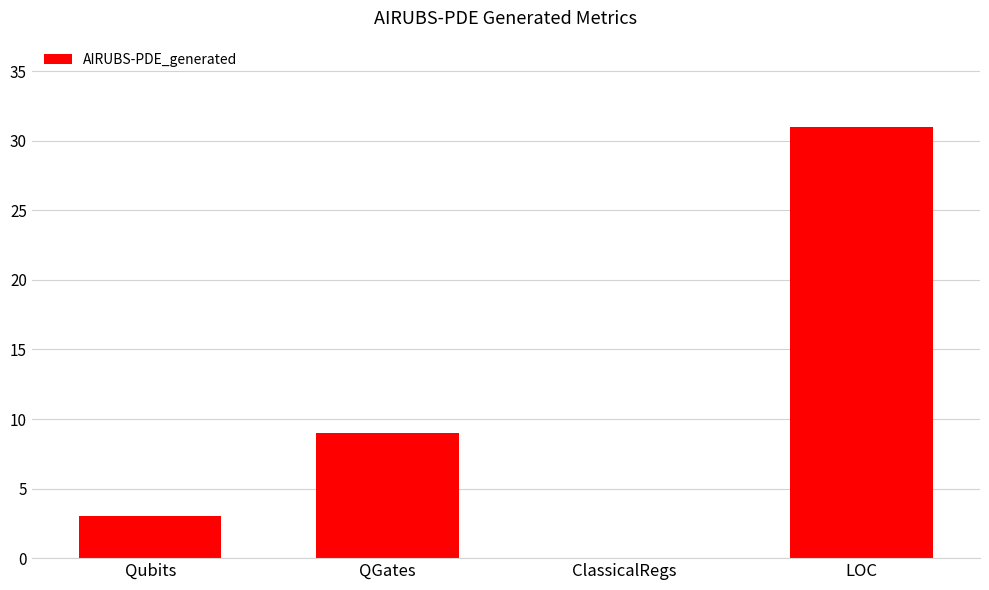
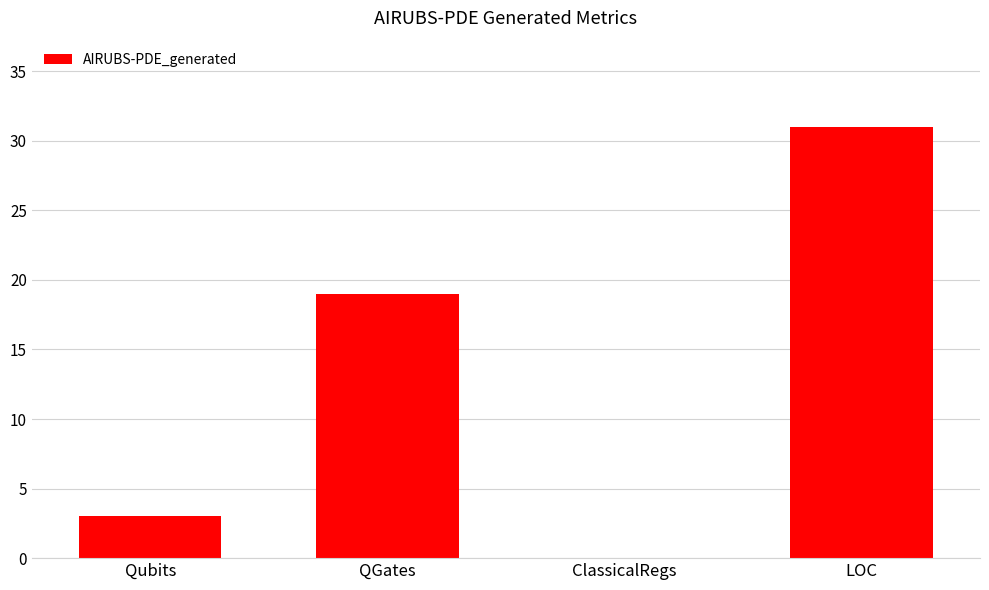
  {
    "Qubits": 3,
-   "QGates": 9,
+   "QGates": 19,
    "ClassicalRegs": 0,
    "LOC": 31
  }
